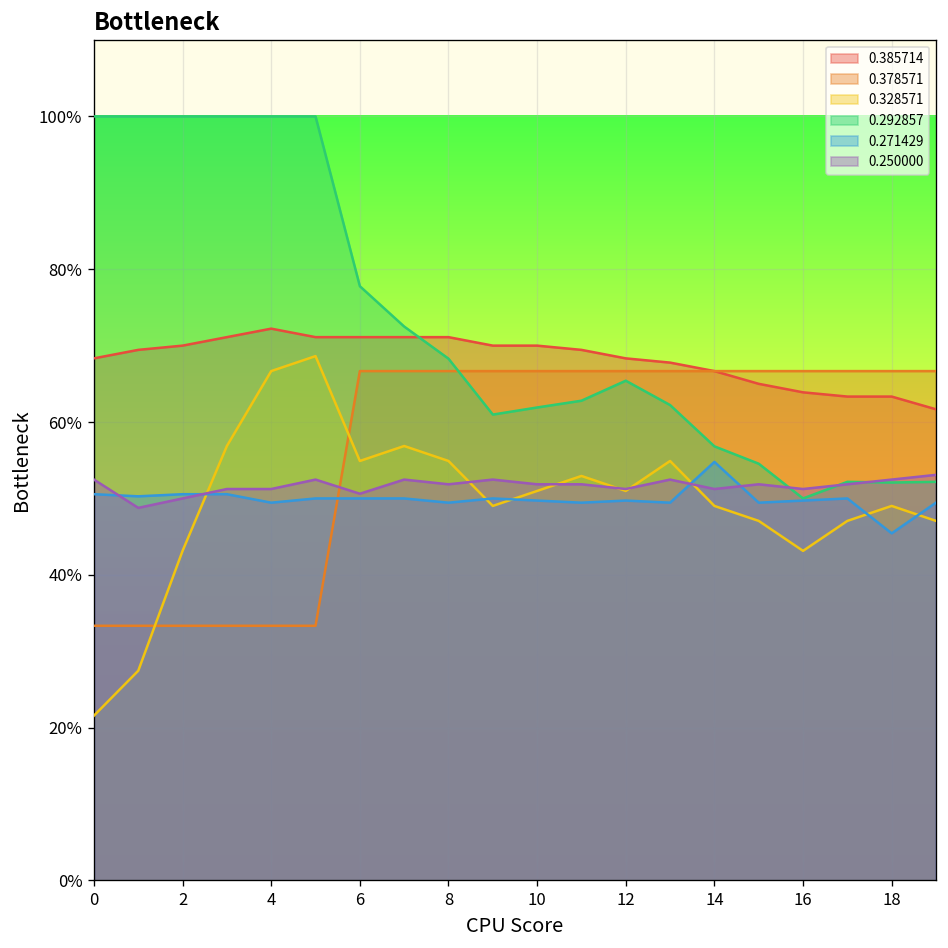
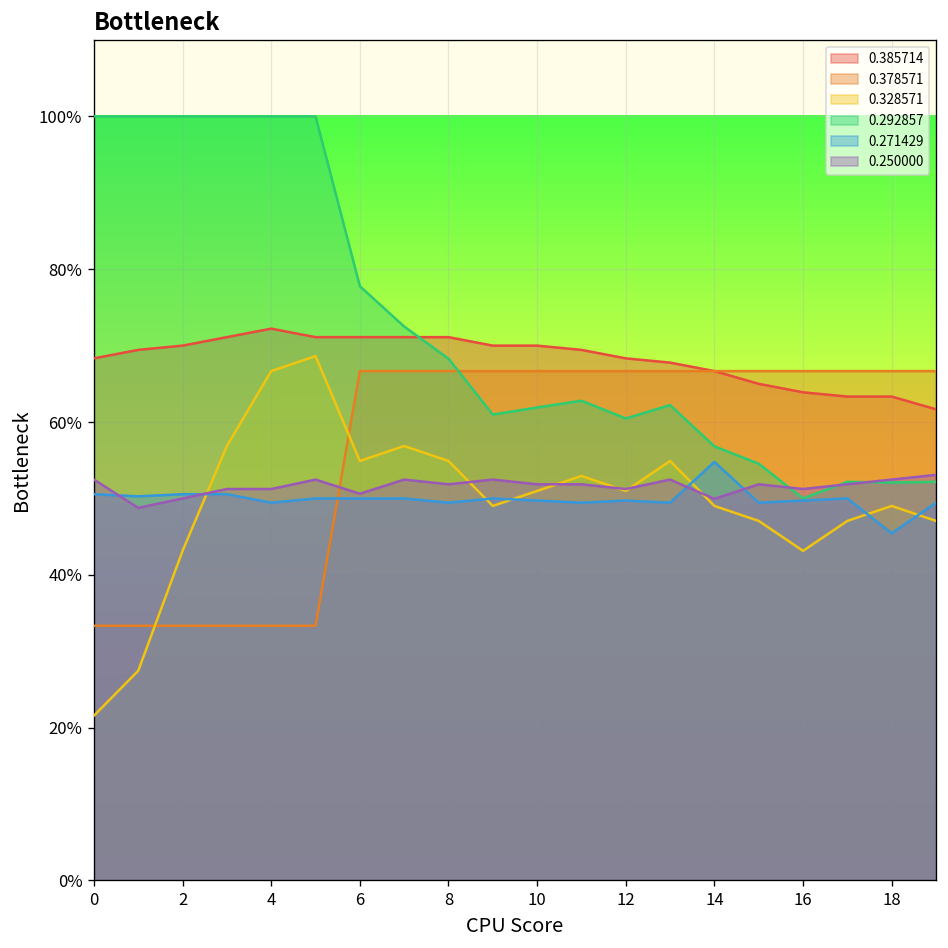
  {
    "0.292857": {
      "0": "100%",
      "2": "100%",
      "4": "100%",
      "6": "78%",
      "8": "68%",
      "10": "62%",
-     "12": "65%",
+     "12": "60%",
      "14": "57%"
    },
    "0.271429": {
      "0": "51%",
      "2": "51%",
      "4": "49%",
      "6": "50%",
      "8": "49%",
      "10": "50%",
      "12": "50%",
      "14": "55%",
      "18": "45%"
    },
    "0.250000": {
      "0": "52%",
      "2": "50%",
      "4": "51%",
      "6": "51%",
      "8": "52%",
      "10": "52%",
-     "14": "51%",
+     "14": "50%",
      "16": "51%"
    }
  }
